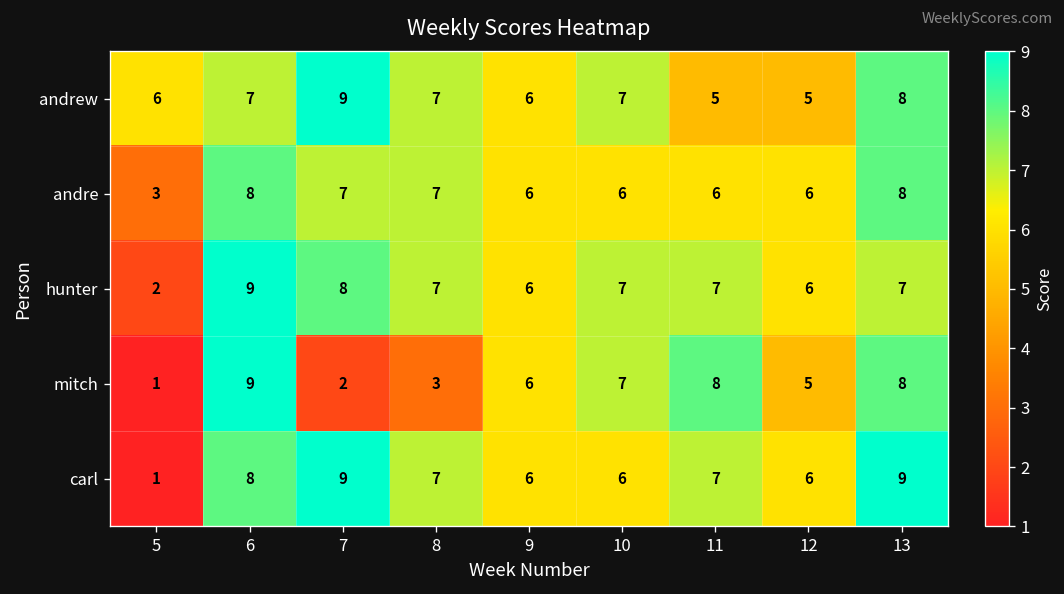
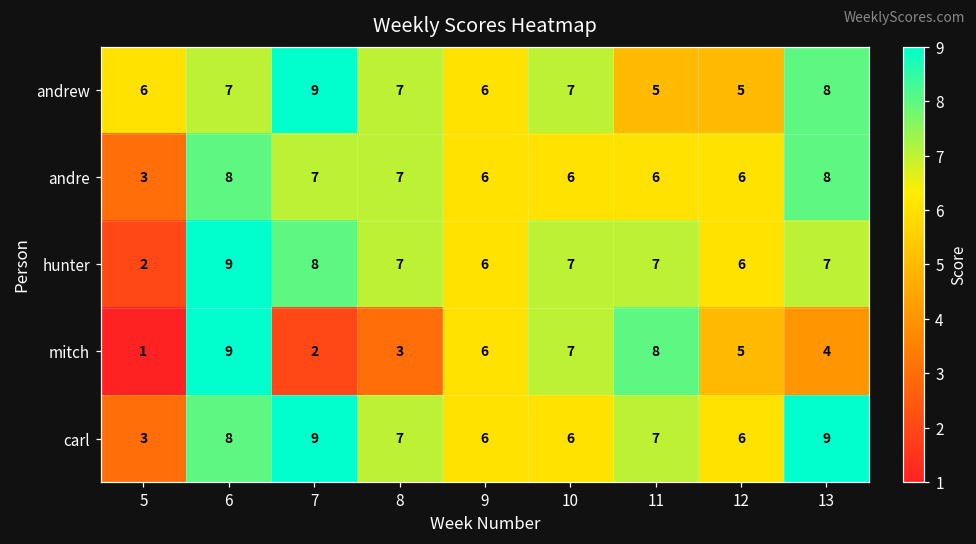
  {
    "andrew": {
      "5": 6,
      "6": 7,
      "7": 9,
      "8": 7,
      "9": 6,
      "10": 7,
      "11": 5,
      "12": 5,
      "13": 8
    },
    "andre": {
      "5": 3,
      "6": 8,
      "7": 7,
      "8": 7,
      "9": 6,
      "10": 6,
      "11": 6,
      "12": 6,
      "13": 8
    },
    "hunter": {
      "5": 2,
      "6": 9,
      "7": 8,
      "8": 7,
      "9": 6,
      "10": 7,
      "11": 7,
      "12": 6,
      "13": 7
    },
    "mitch": {
      "5": 1,
      "6": 9,
      "7": 2,
      "8": 3,
      "9": 6,
      "10": 7,
      "11": 8,
      "12": 5,
-     "13": 8
+     "13": 4
    },
    "carl": {
-     "5": 1,
+     "5": 3,
      "6": 8,
      "7": 9,
      "8": 7,
      "9": 6,
      "10": 6,
      "11": 7,
      "12": 6,
      "13": 9
    }
  }
